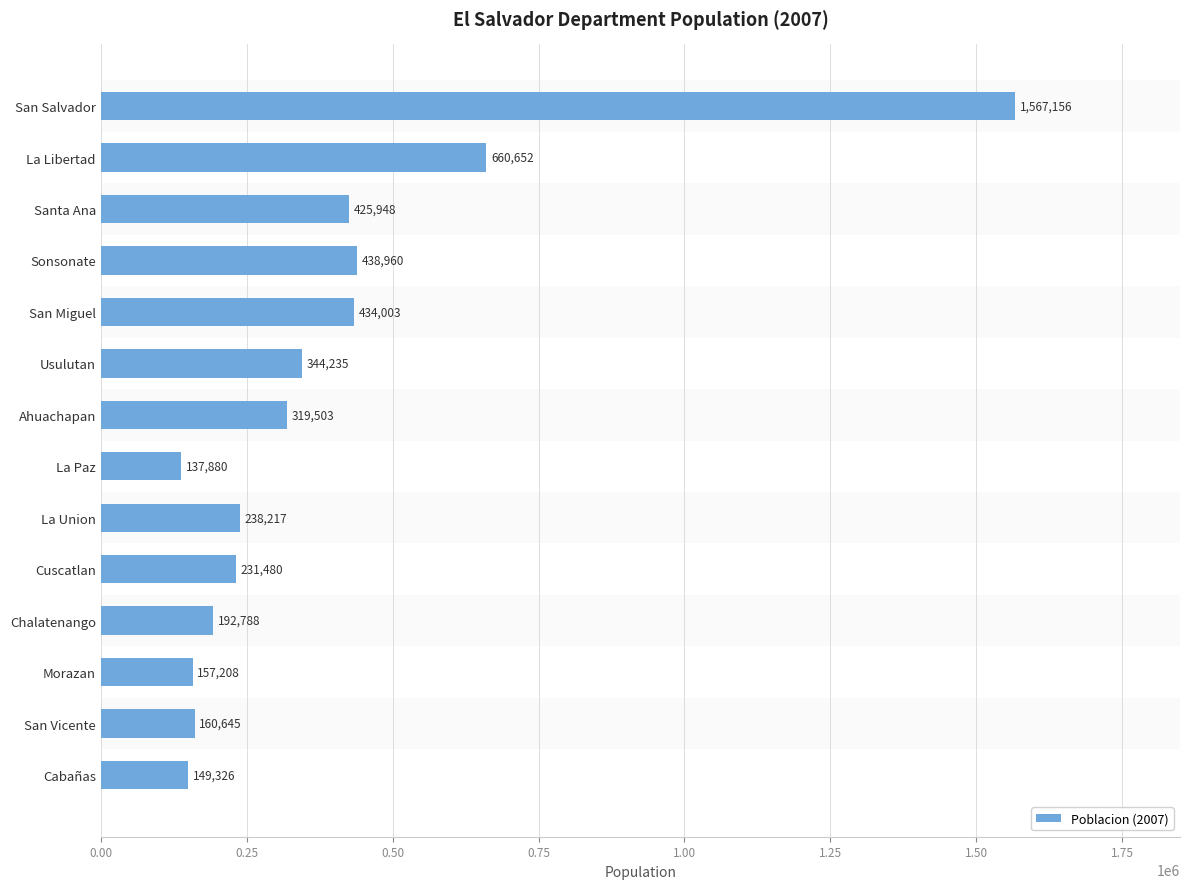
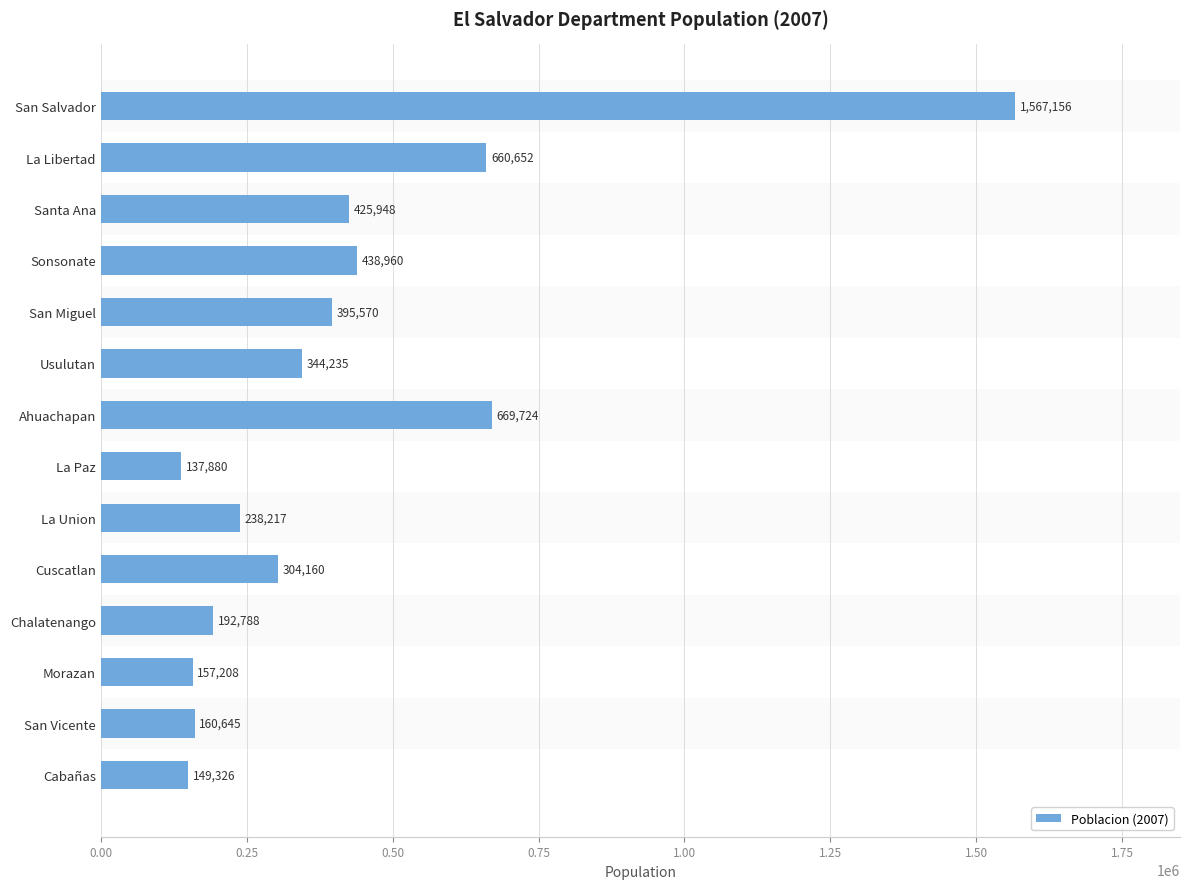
  {
    "San Salvador": "1,567,156",
    "La Libertad": "660,652",
    "Santa Ana": "425,948",
    "Sonsonate": "438,960",
-   "San Miguel": "434,003",
+   "San Miguel": "395,570",
    "Usulutan": "344,235",
-   "Ahuachapan": "319,503",
+   "Ahuachapan": "669,724",
    "La Paz": "137,880",
    "La Union": "238,217",
-   "Cuscatlan": "231,480",
+   "Cuscatlan": "304,160",
    "Chalatenango": "192,788",
    "Morazan": "157,208",
    "San Vicente": "160,645",
    "Cabañas": "149,326"
  }
